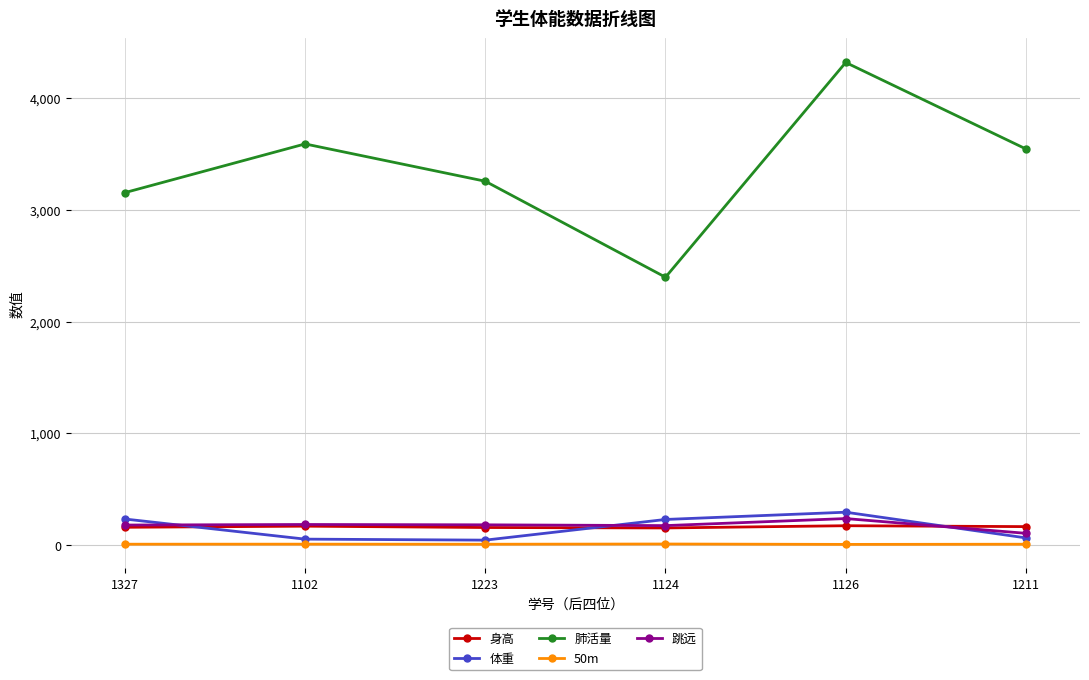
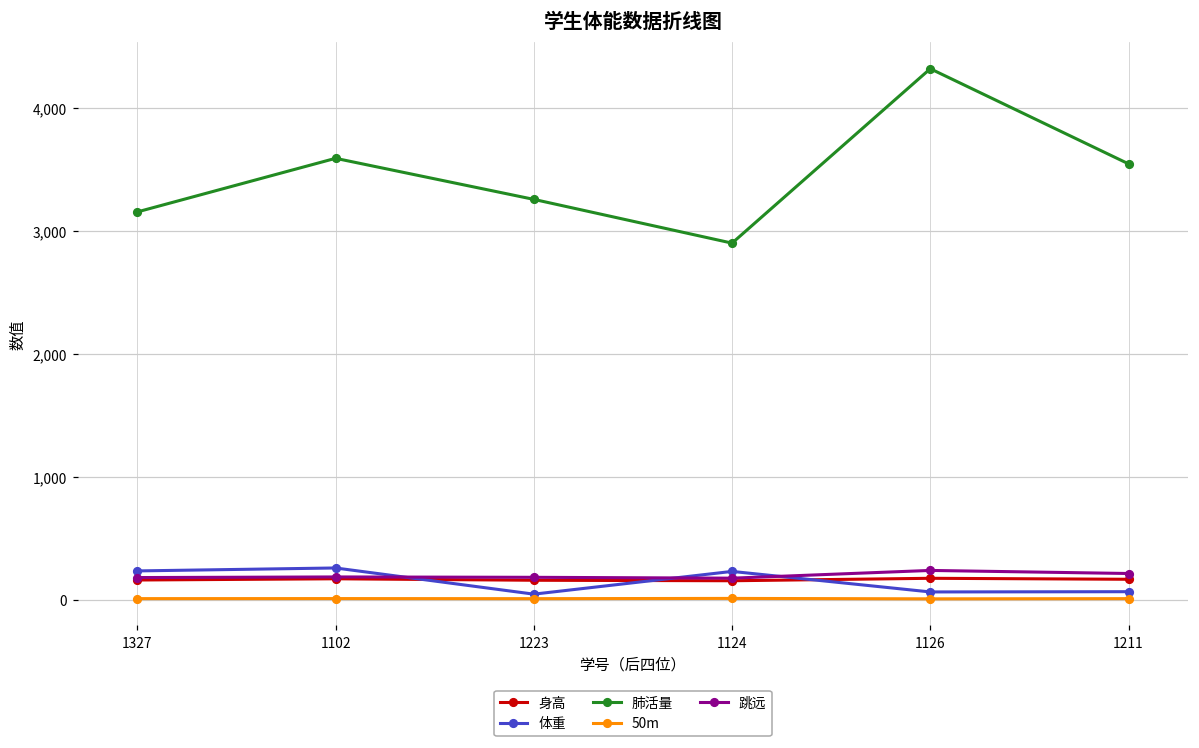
  {
    "身高": {
      "1223": "160",
      "1126": "170",
      "1211": "170"
    },
    "体重": {
      "1327": "230",
-     "1102": "50",
+     "1102": "260",
      "1223": "50",
      "1124": "230",
-     "1126": "300",
+     "1126": "60",
      "1211": "70"
    },
    "肺活量": {
      "1327": "3,160",
      "1102": "3,590",
      "1223": "3,260",
-     "1124": "2,400",
+     "1124": "2,900",
      "1126": "4,320",
      "1211": "3,550"
    },
    "50m": {
      "1327": "10",
      "1102": "10",
      "1223": "10",
      "1124": "10",
      "1126": "10",
      "1211": "10"
    },
    "跳远": {
      "1223": "180",
      "1126": "240",
-     "1211": "110"
+     "1211": "210"
    }
  }
